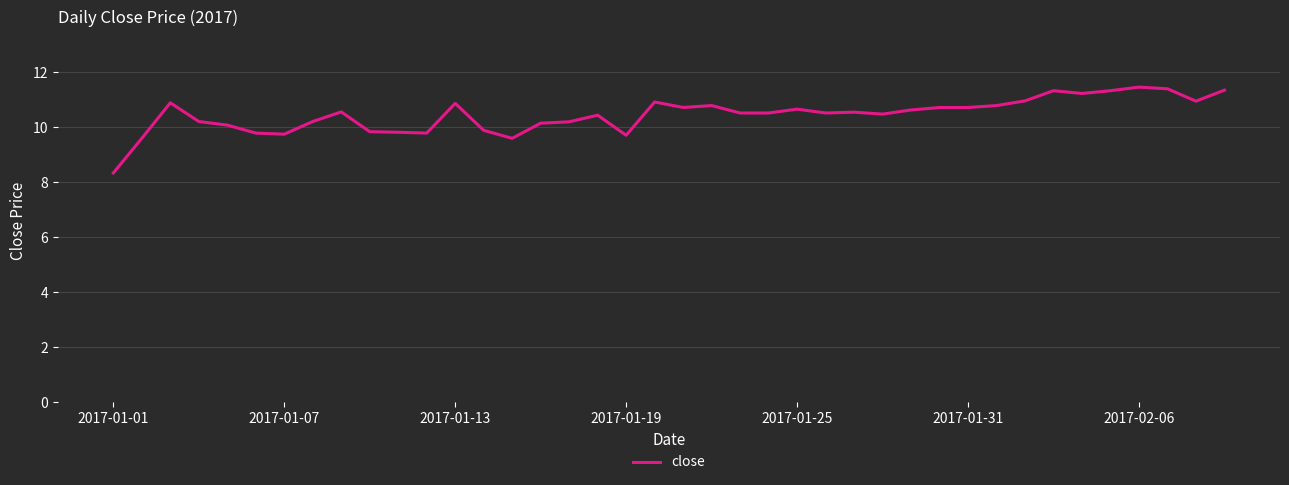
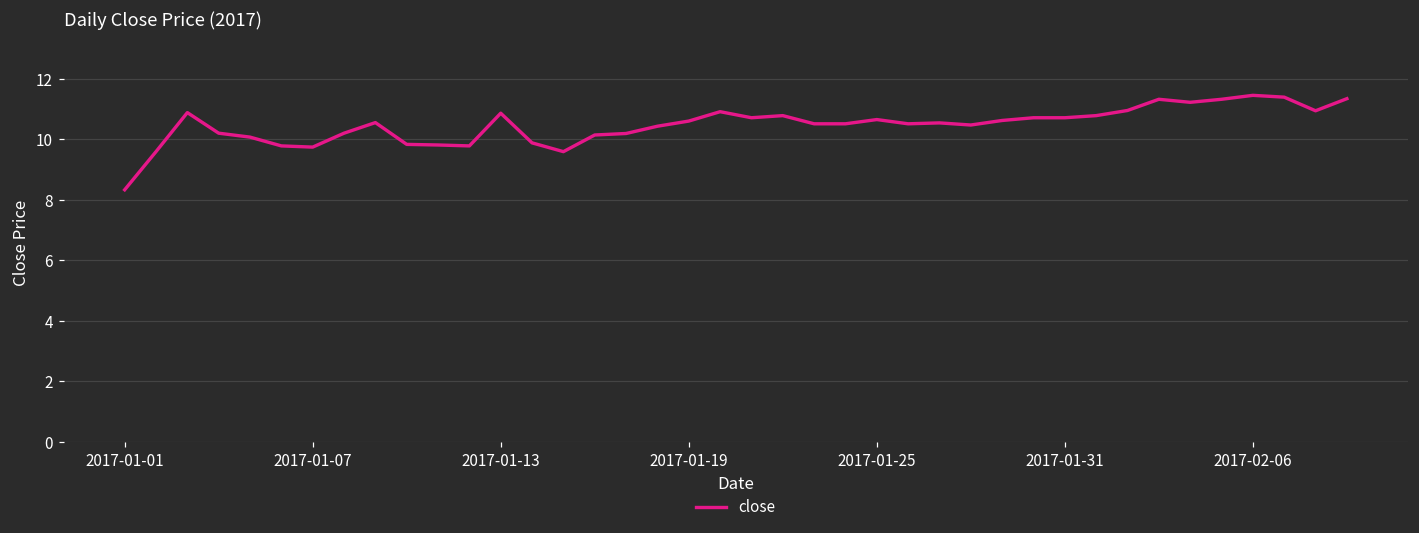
  {
    "2017-01-01": 8.3,
    "2017-01-07": 9.7,
    "2017-01-13": 10.9,
-   "2017-01-19": 9.7,
+   "2017-01-19": 10.6,
    "2017-01-25": 10.7,
    "2017-01-31": 10.7,
    "2017-02-06": 11.5
  }
